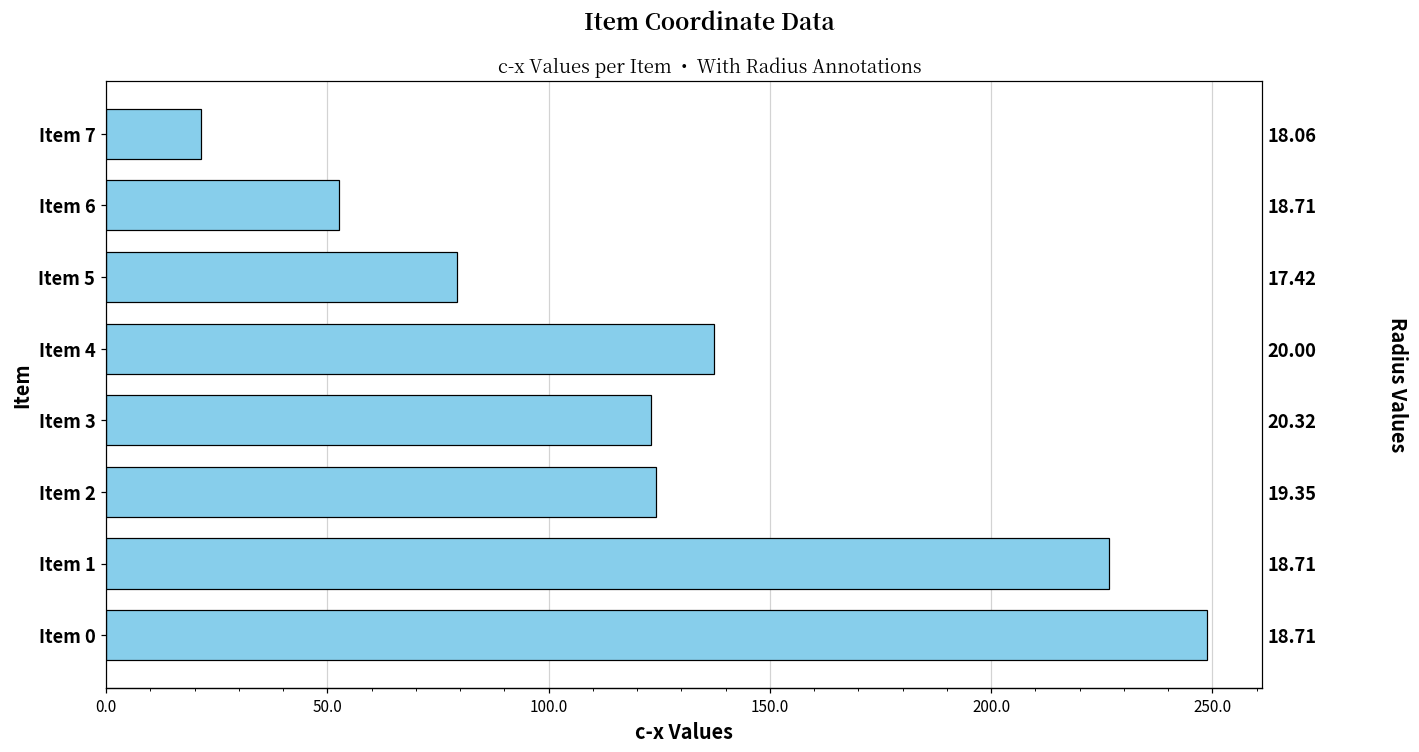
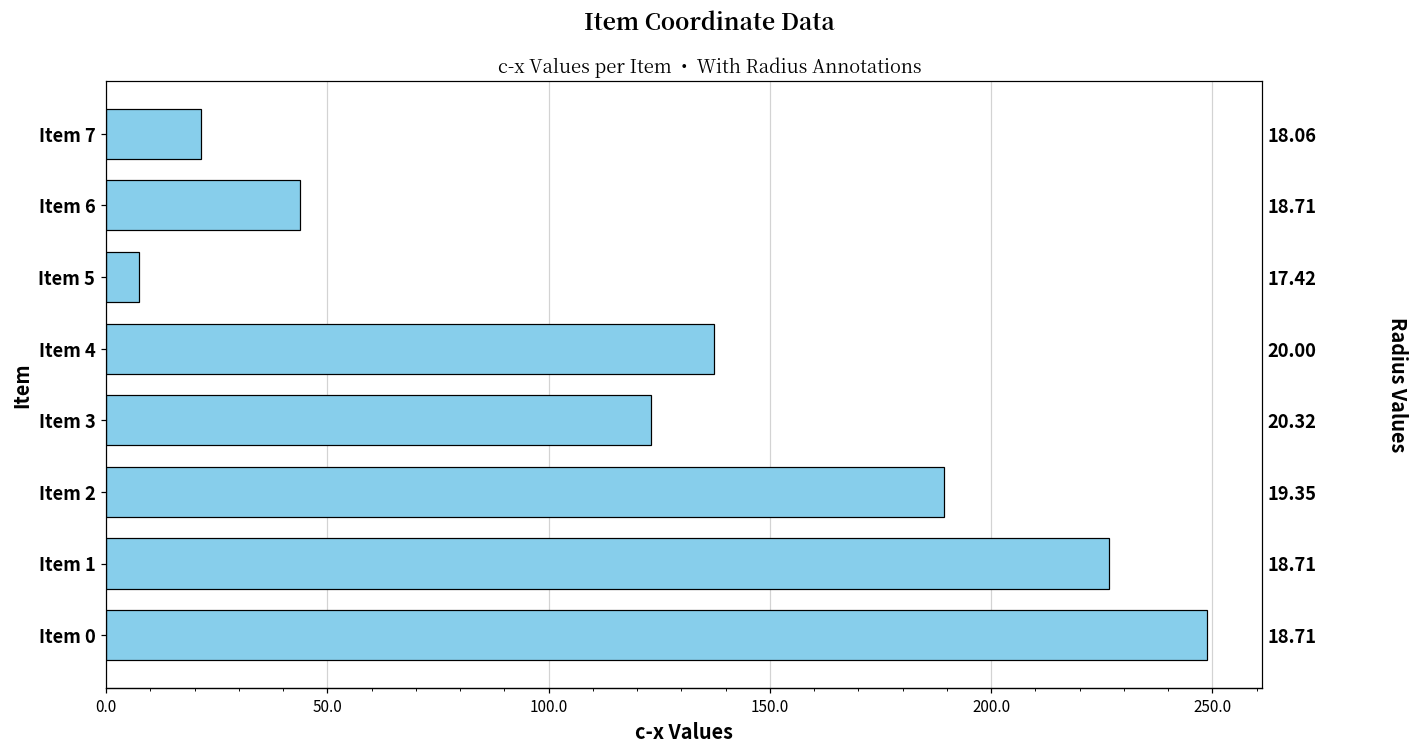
  {
    "Item 7": 22,
-   "Item 6": 53,
-   "Item 5": 79,
+   "Item 6": 44,
+   "Item 5": 7,
    "Item 4": 137,
    "Item 3": 123,
-   "Item 2": 124,
+   "Item 2": 189,
    "Item 1": 227,
    "Item 0": 249
  }
